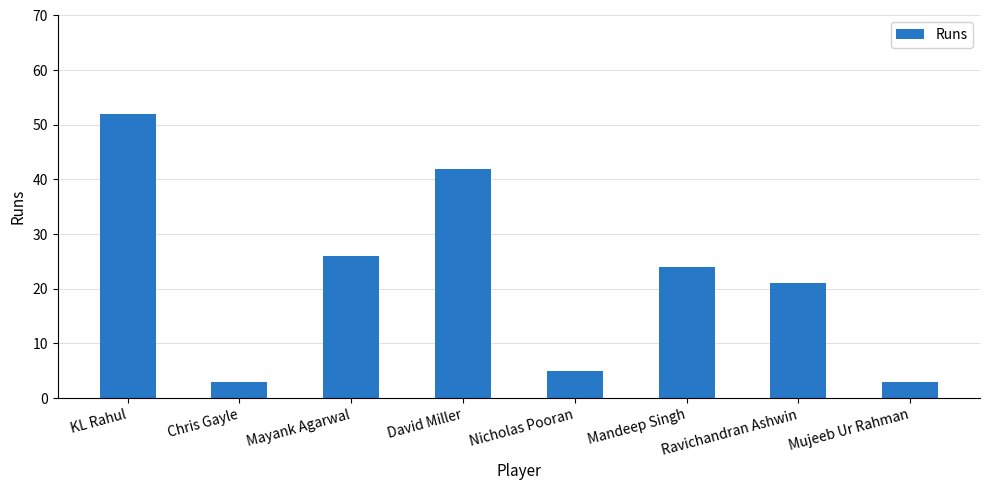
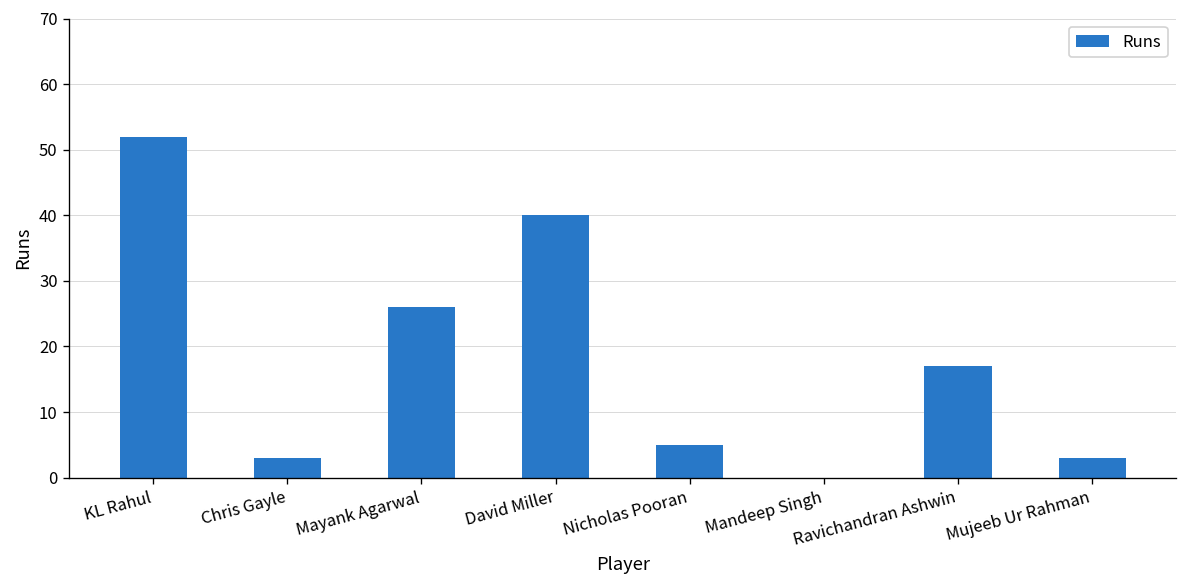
  {
    "KL Rahul": 52,
    "Chris Gayle": 3,
    "Mayank Agarwal": 26,
-   "David Miller": 42,
+   "David Miller": 40,
    "Nicholas Pooran": 5,
-   "Mandeep Singh": 24,
-   "Ravichandran Ashwin": 21,
+   "Mandeep Singh": 0,
+   "Ravichandran Ashwin": 17,
    "Mujeeb Ur Rahman": 3
  }
